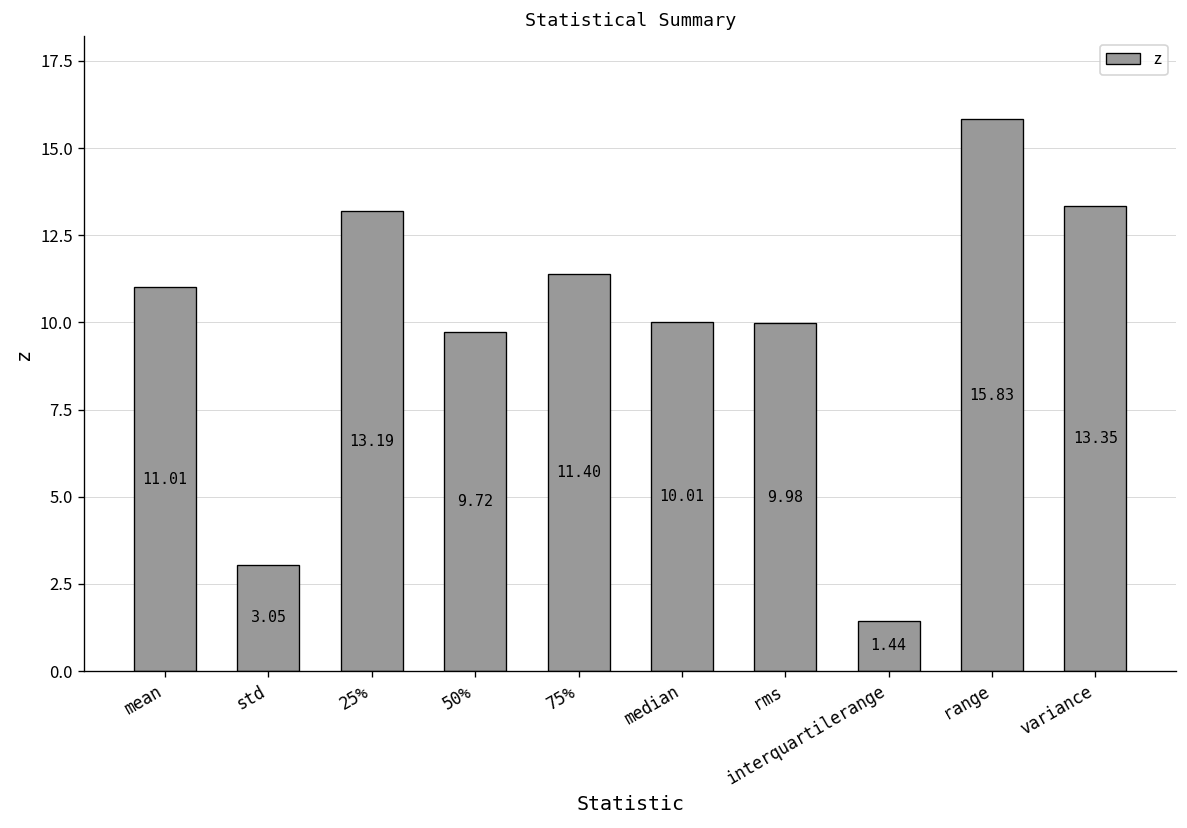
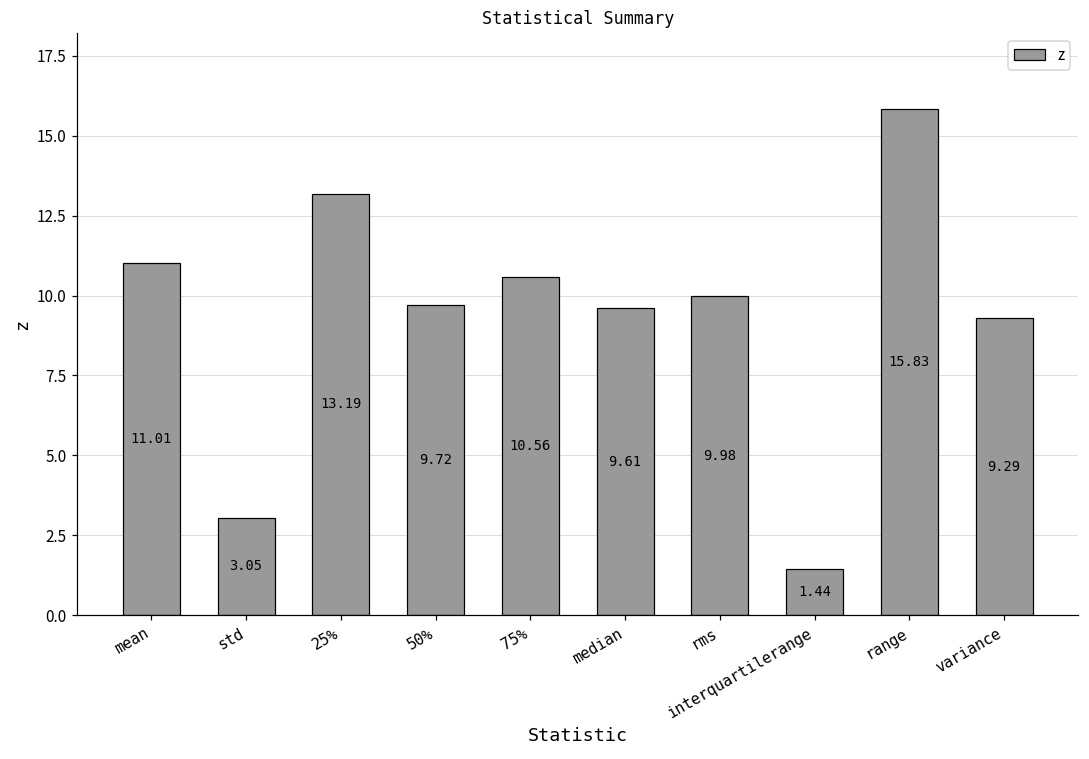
  {
    "mean": 11.01,
    "std": 3.05,
    "25%": 13.19,
    "50%": 9.72,
-   "75%": 11.40,
-   "median": 10.01,
+   "75%": 10.56,
+   "median": 9.61,
    "rms": 9.98,
    "interquartilerange": 1.44,
    "range": 15.83,
-   "variance": 13.35
+   "variance": 9.29
  }
